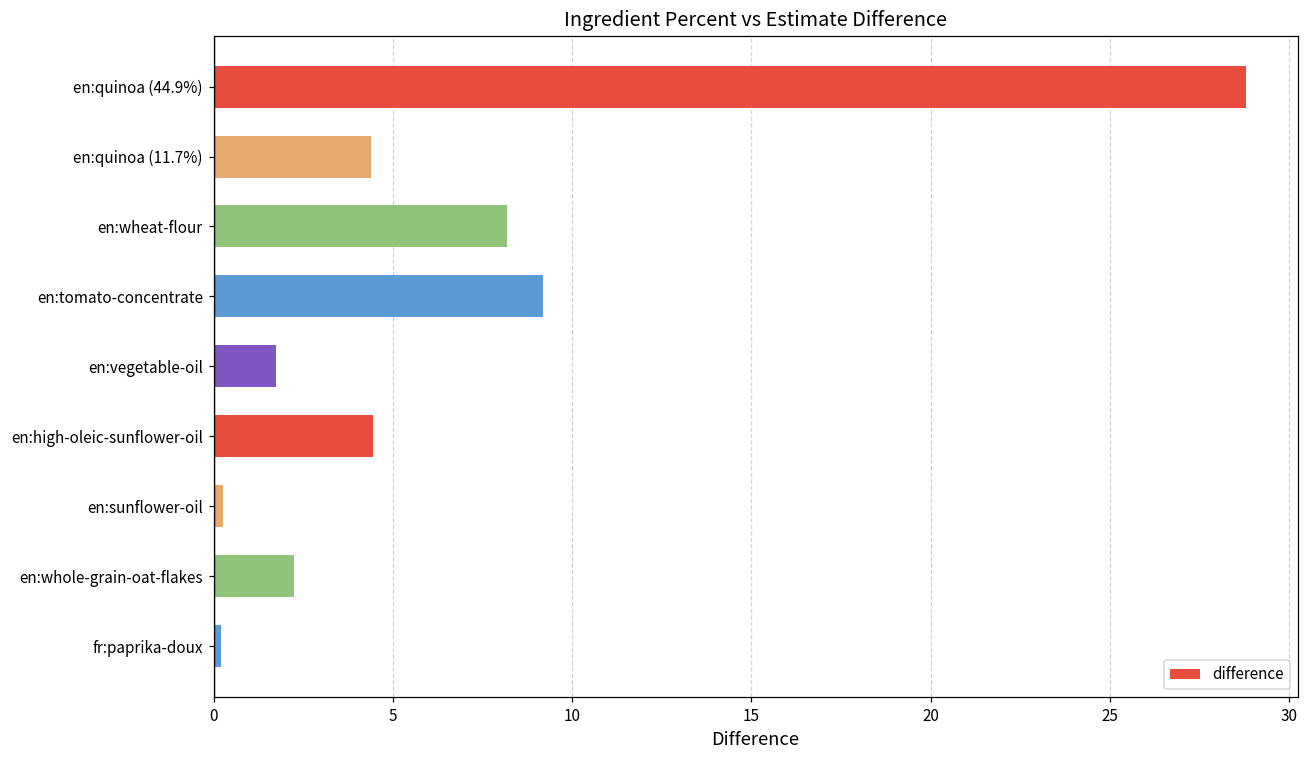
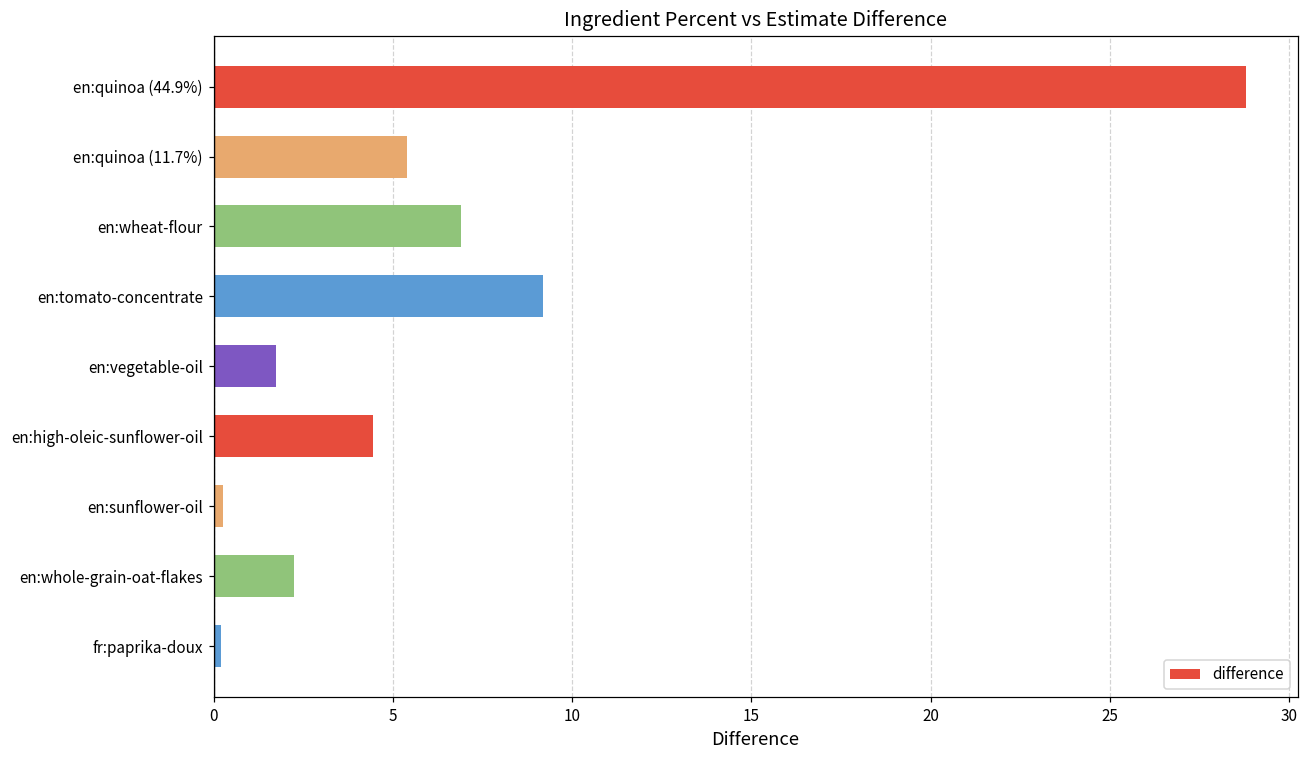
  {
    "en:quinoa (44.9%)": 28.8,
-   "en:quinoa (11.7%)": 4.4,
-   "en:wheat-flour": 8.2,
+   "en:quinoa (11.7%)": 5.4,
+   "en:wheat-flour": 6.9,
    "en:tomato-concentrate": 9.2,
    "en:vegetable-oil": 1.8,
    "en:high-oleic-sunflower-oil": 4.4,
    "en:sunflower-oil": 0.3,
    "en:whole-grain-oat-flakes": 2.2,
    "fr:paprika-doux": 0.2
  }
